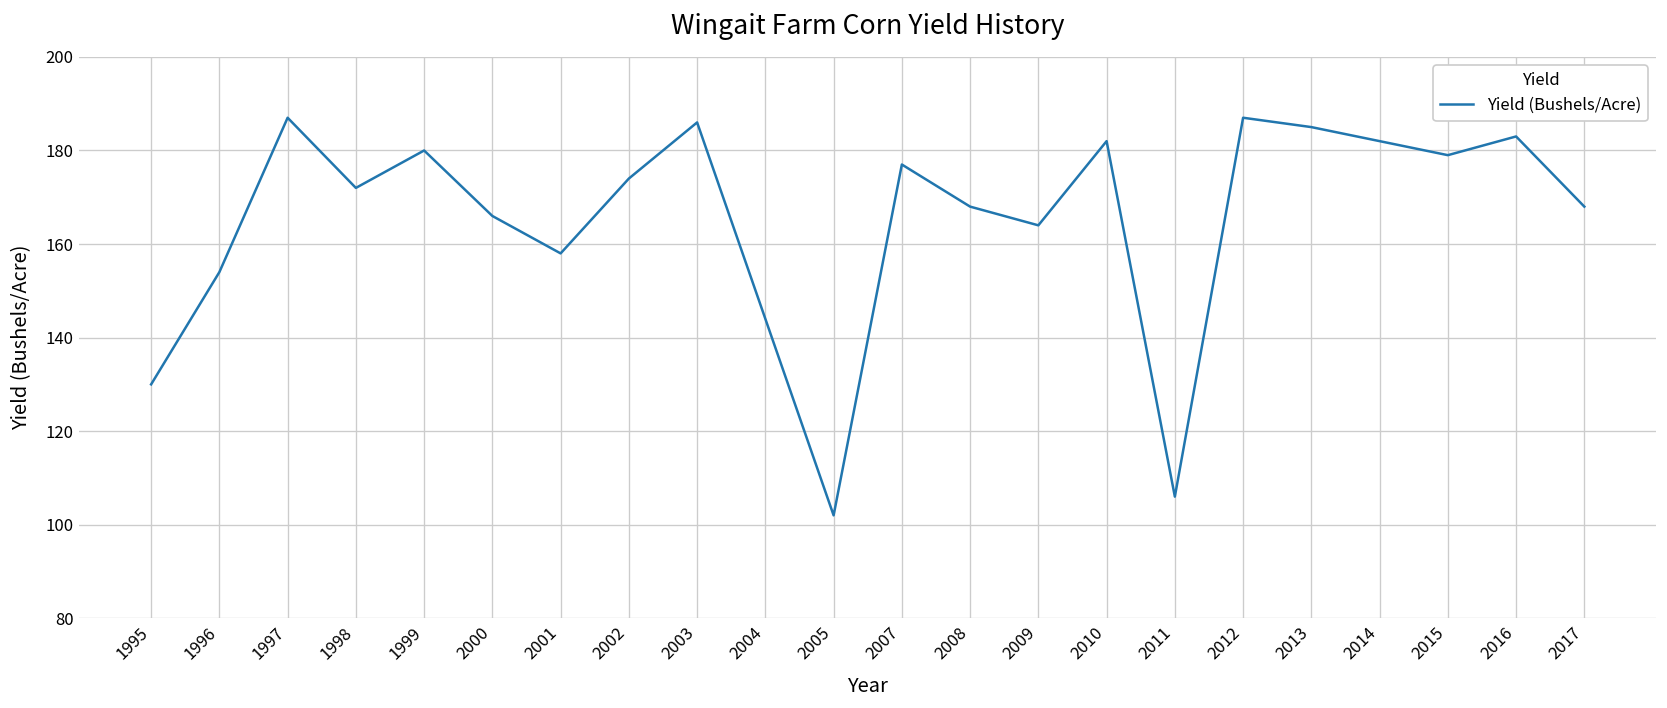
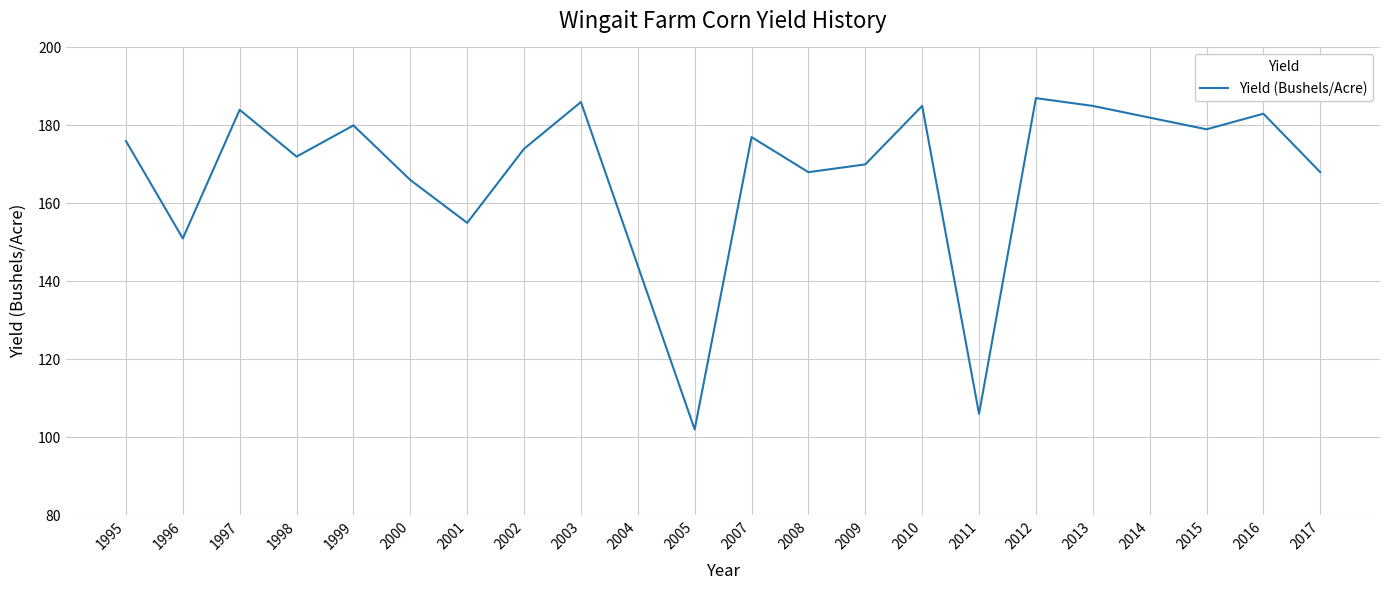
  {
-   "1995": 130,
-   "1996": 154,
-   "1997": 187,
+   "1995": 176,
+   "1996": 151,
+   "1997": 184,
    "1998": 172,
    "1999": 180,
    "2000": 166,
-   "2001": 158,
+   "2001": 155,
    "2002": 174,
    "2003": 186,
    "2004": 144,
    "2005": 102,
    "2007": 177,
    "2008": 168,
-   "2009": 164,
-   "2010": 182,
+   "2009": 170,
+   "2010": 185,
    "2011": 106,
    "2012": 187,
    "2013": 185,
    "2014": 182,
    "2015": 179,
    "2016": 183,
    "2017": 168
  }
